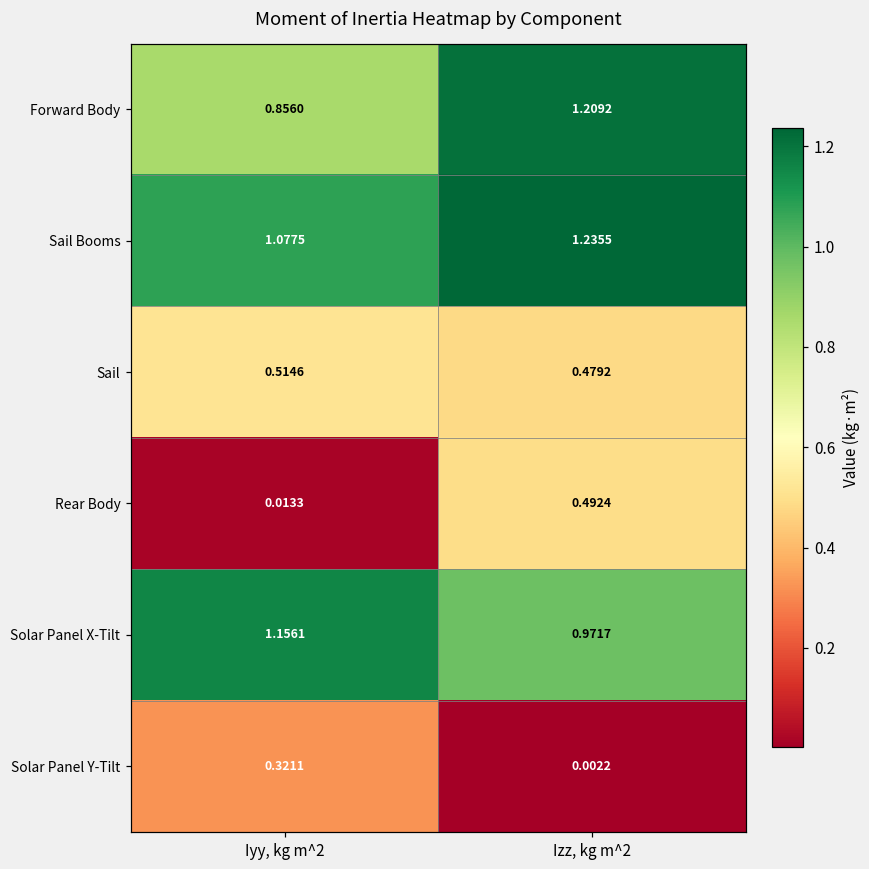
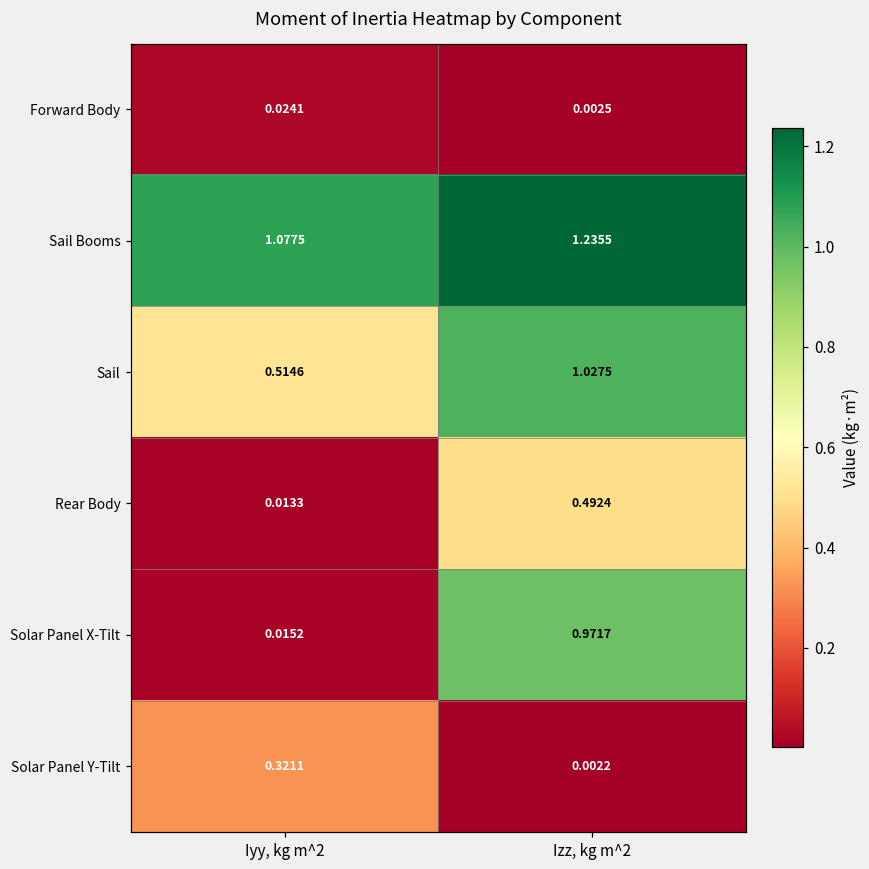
  {
    "Forward Body": {
-     "Iyy, kg m^2": 0.8560,
-     "Izz, kg m^2": 1.2092
+     "Iyy, kg m^2": 0.0241,
+     "Izz, kg m^2": 0.0025
    },
    "Sail Booms": {
      "Iyy, kg m^2": 1.0775,
      "Izz, kg m^2": 1.2355
    },
    "Sail": {
      "Iyy, kg m^2": 0.5146,
-     "Izz, kg m^2": 0.4792
+     "Izz, kg m^2": 1.0275
    },
    "Rear Body": {
      "Iyy, kg m^2": 0.0133,
      "Izz, kg m^2": 0.4924
    },
    "Solar Panel X-Tilt": {
-     "Iyy, kg m^2": 1.1561,
+     "Iyy, kg m^2": 0.0152,
      "Izz, kg m^2": 0.9717
    },
    "Solar Panel Y-Tilt": {
      "Iyy, kg m^2": 0.3211,
      "Izz, kg m^2": 0.0022
    }
  }
